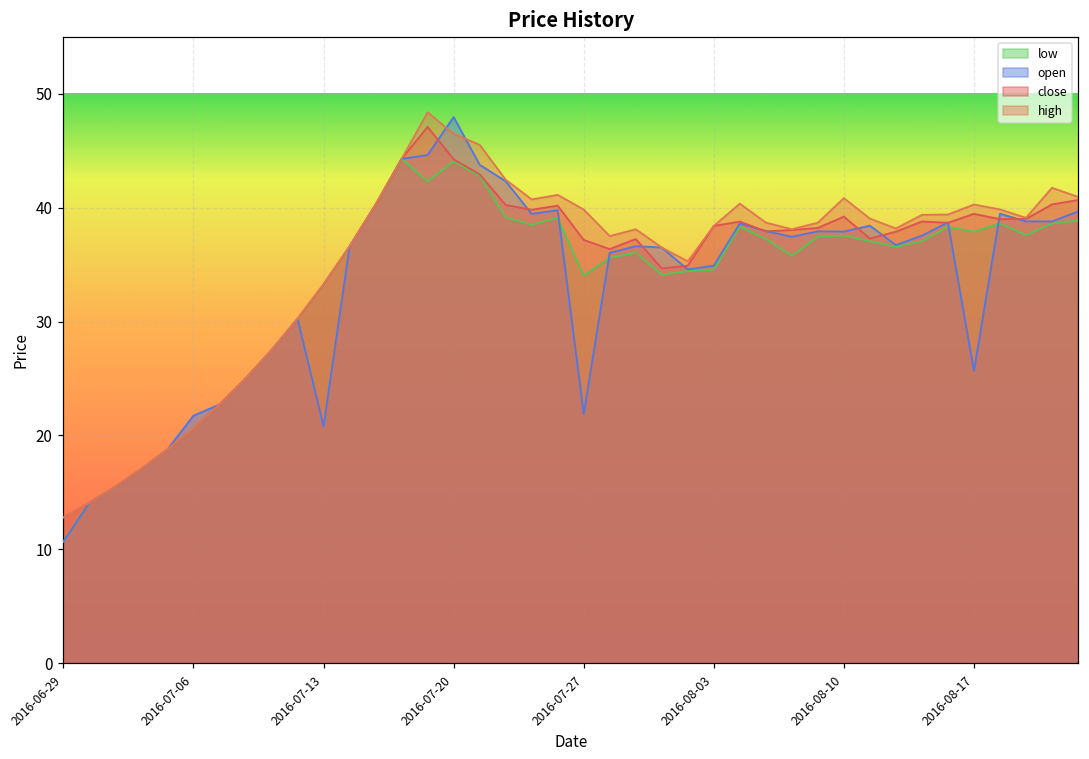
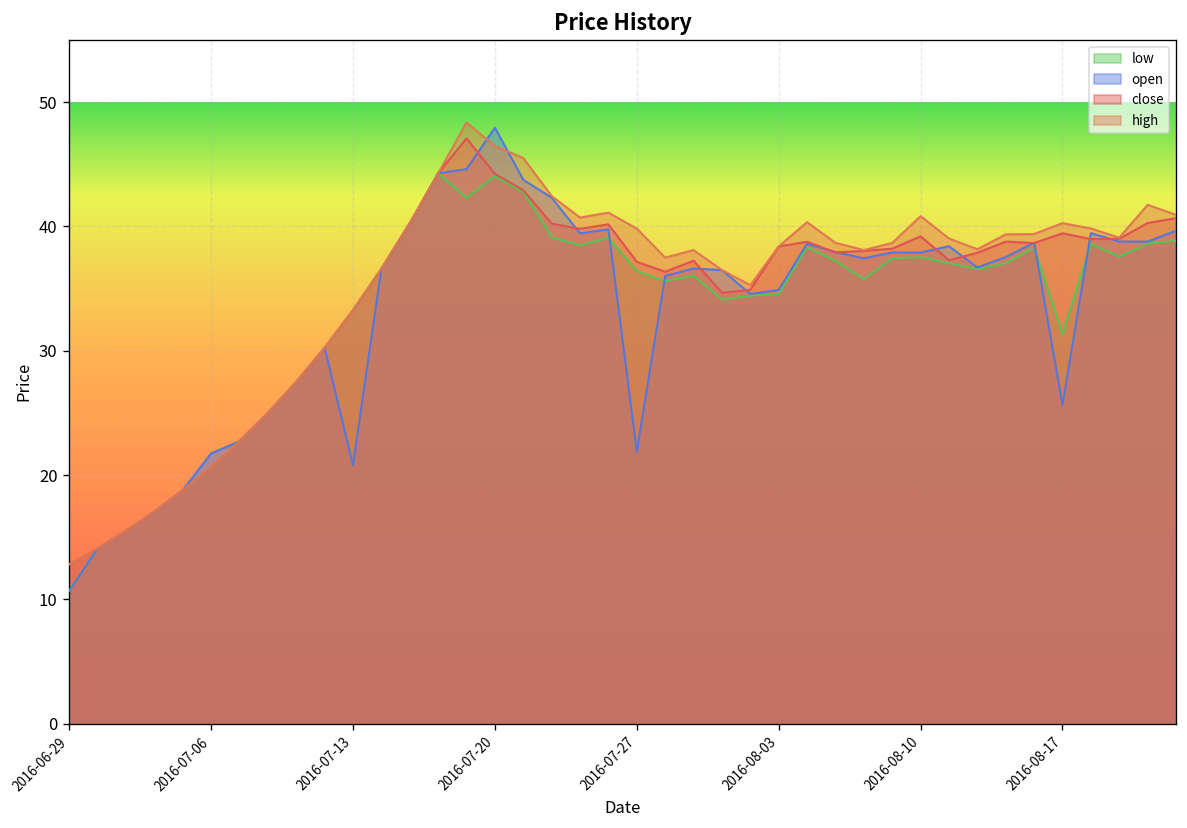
  {
    "low": {
-     "2016-07-27": 34.0,
+     "2016-07-27": 36.4,
      "2016-08-03": 34.6,
      "2016-08-10": 37.5,
-     "2016-08-17": 37.9
+     "2016-08-17": 31.3
    },
    "open": {
      "2016-07-06": 21.7,
      "2016-07-13": 20.8,
      "2016-07-20": 47.9,
      "2016-07-27": 21.9,
      "2016-08-03": 34.9,
      "2016-08-10": 37.9,
      "2016-08-17": 25.7
    }
  }
